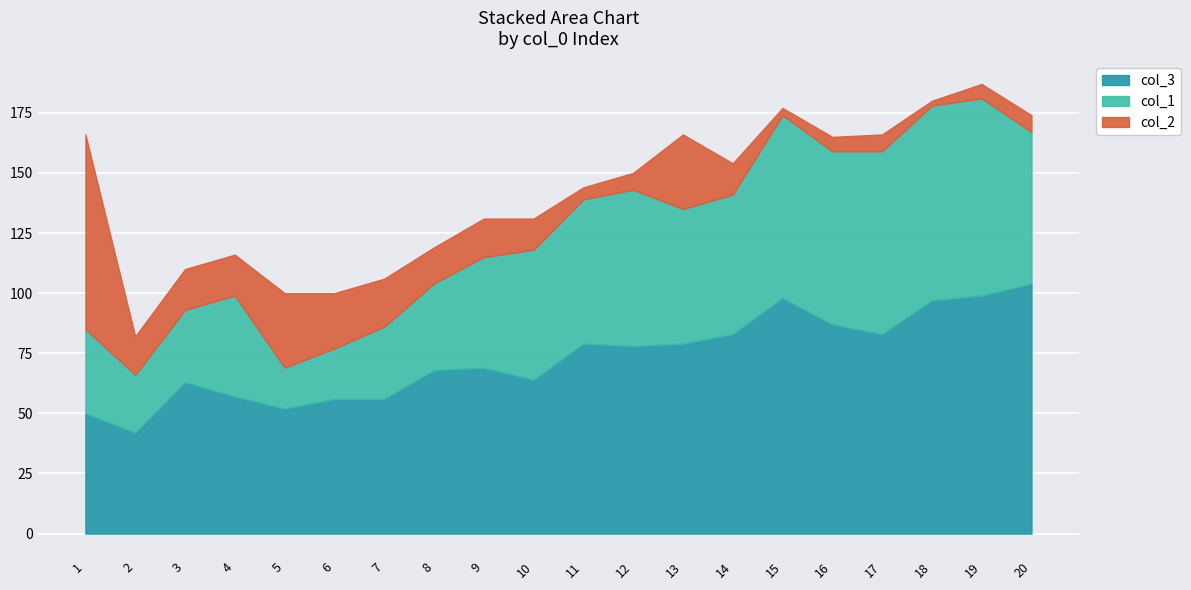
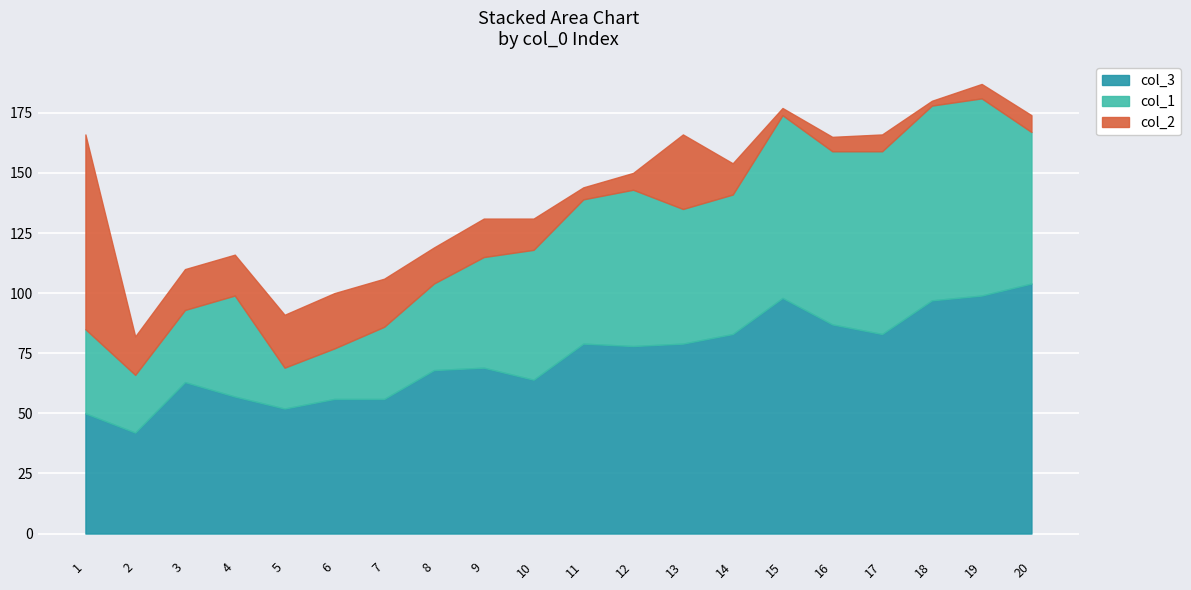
  {
    "col_2": {
      "1": 81,
      "2": 16,
      "3": 17,
      "4": 17,
-     "5": 31,
+     "5": 22,
      "6": 23,
      "7": 20,
      "8": 15,
      "9": 16,
      "10": 13,
      "11": 5,
      "12": 7,
      "13": 31,
      "14": 13,
      "15": 3,
      "16": 6,
      "17": 7,
      "18": 2,
      "19": 6,
      "20": 7
    }
  }
